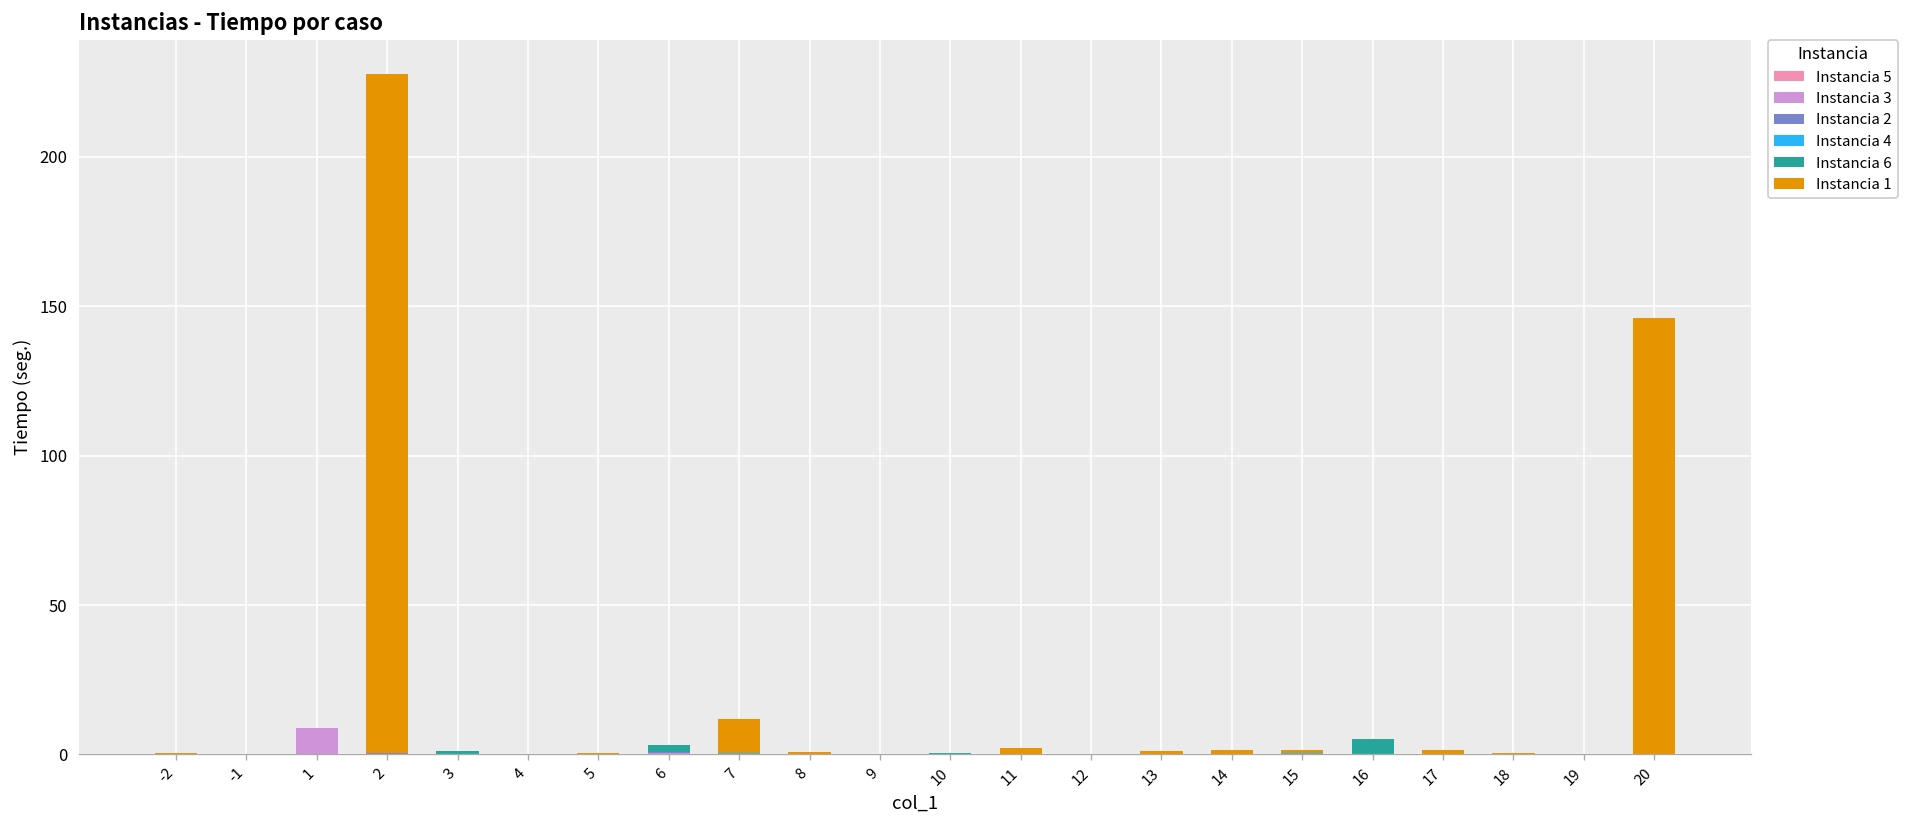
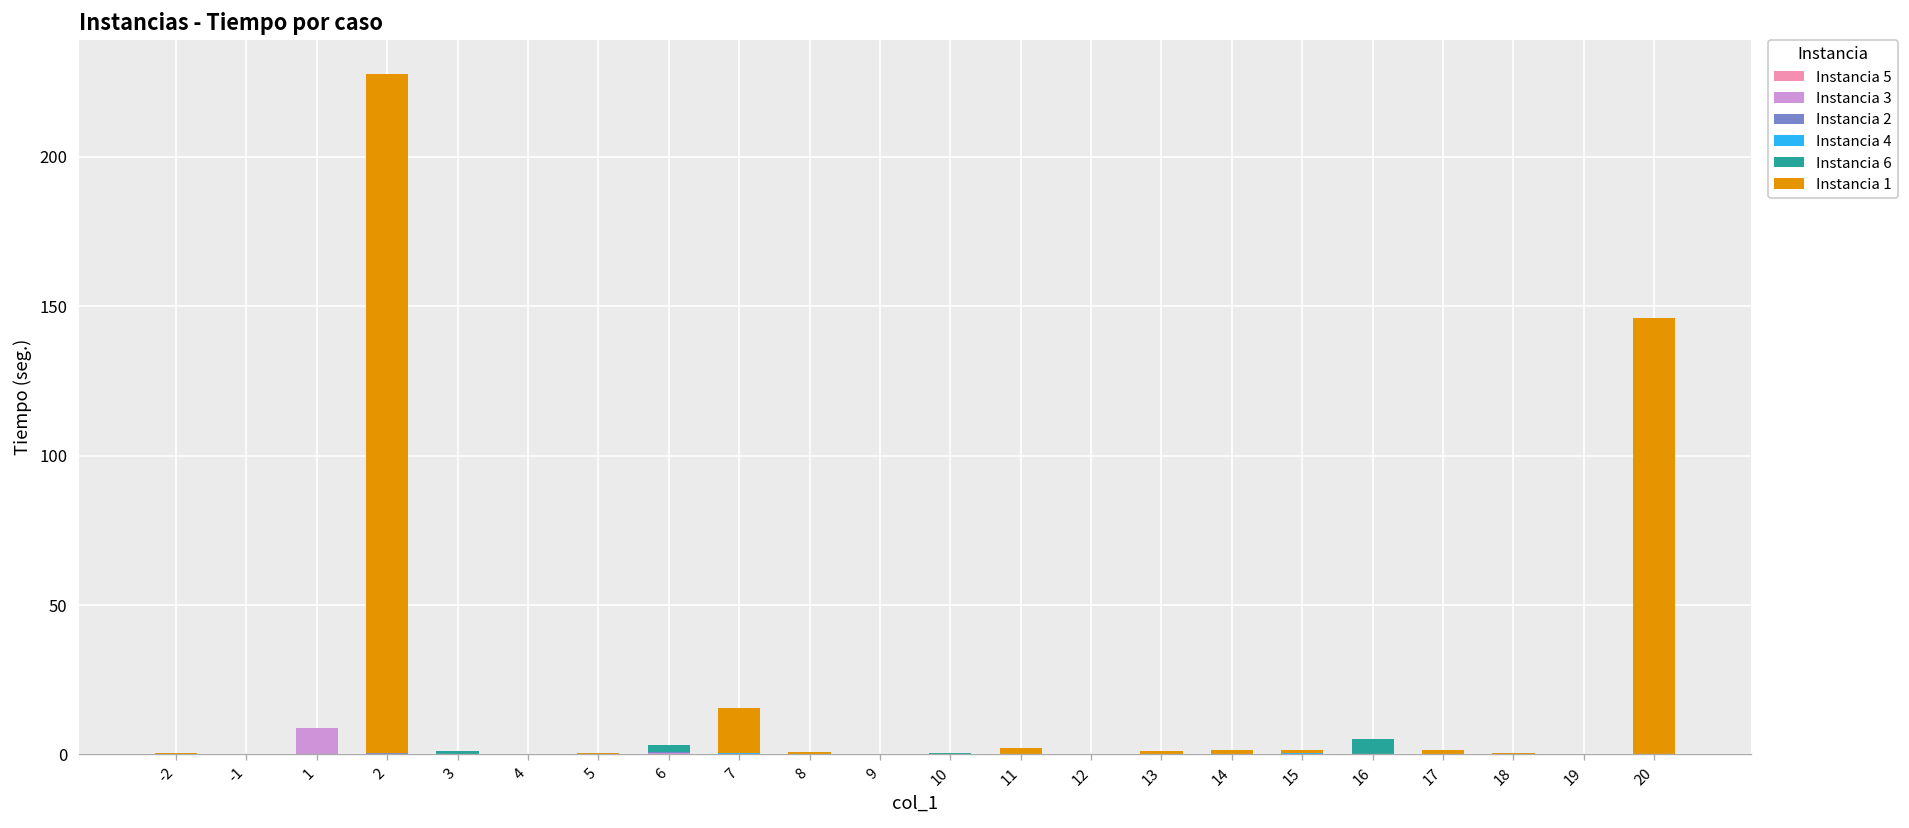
  {
    "Instancia 2": {
      "7": 0
    },
    "Instancia 4": {
      "13": 0
    },
    "Instancia 6": {
      "4": 0,
      "5": 0,
      "6": 2,
      "11": 0,
      "12": 0,
      "14": 0,
      "16": 5,
      "18": 0,
      "19": 0
    },
    "Instancia 1": {
      "1": 0,
      "2": 227,
-     "7": 11,
+     "7": 15,
      "11": 2,
      "14": 1,
      "15": 1,
      "17": 1,
      "19": 0,
      "20": 146
    }
  }
